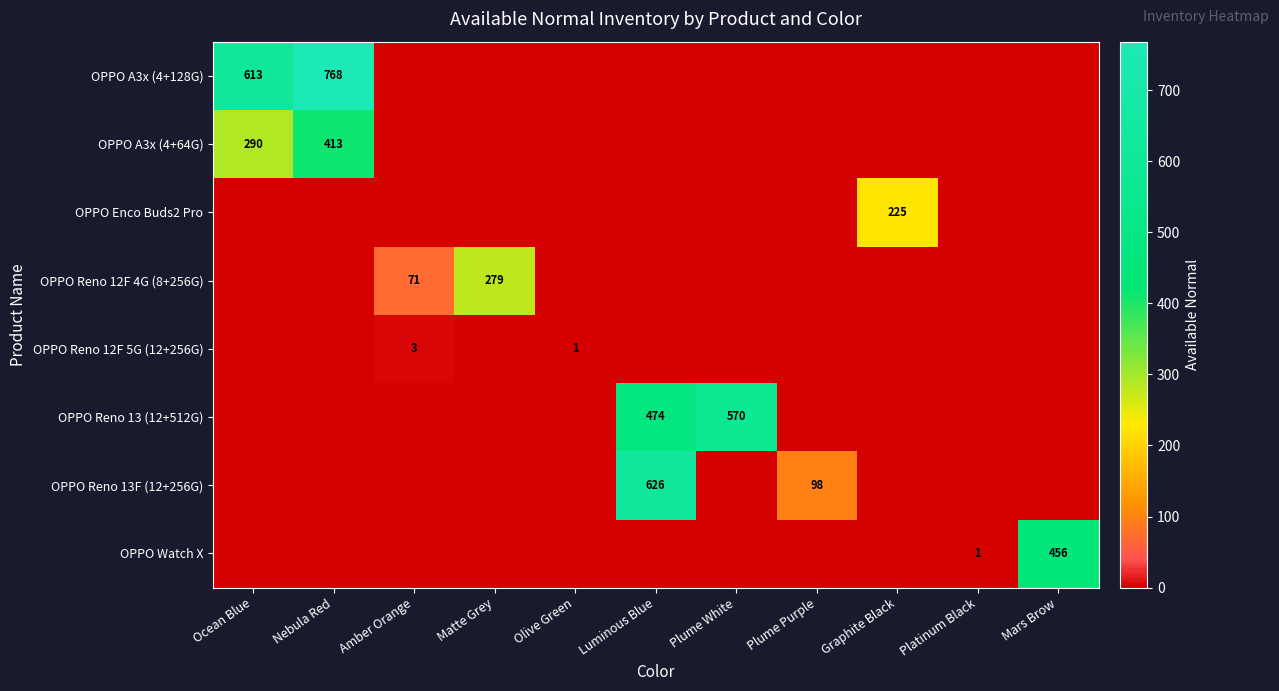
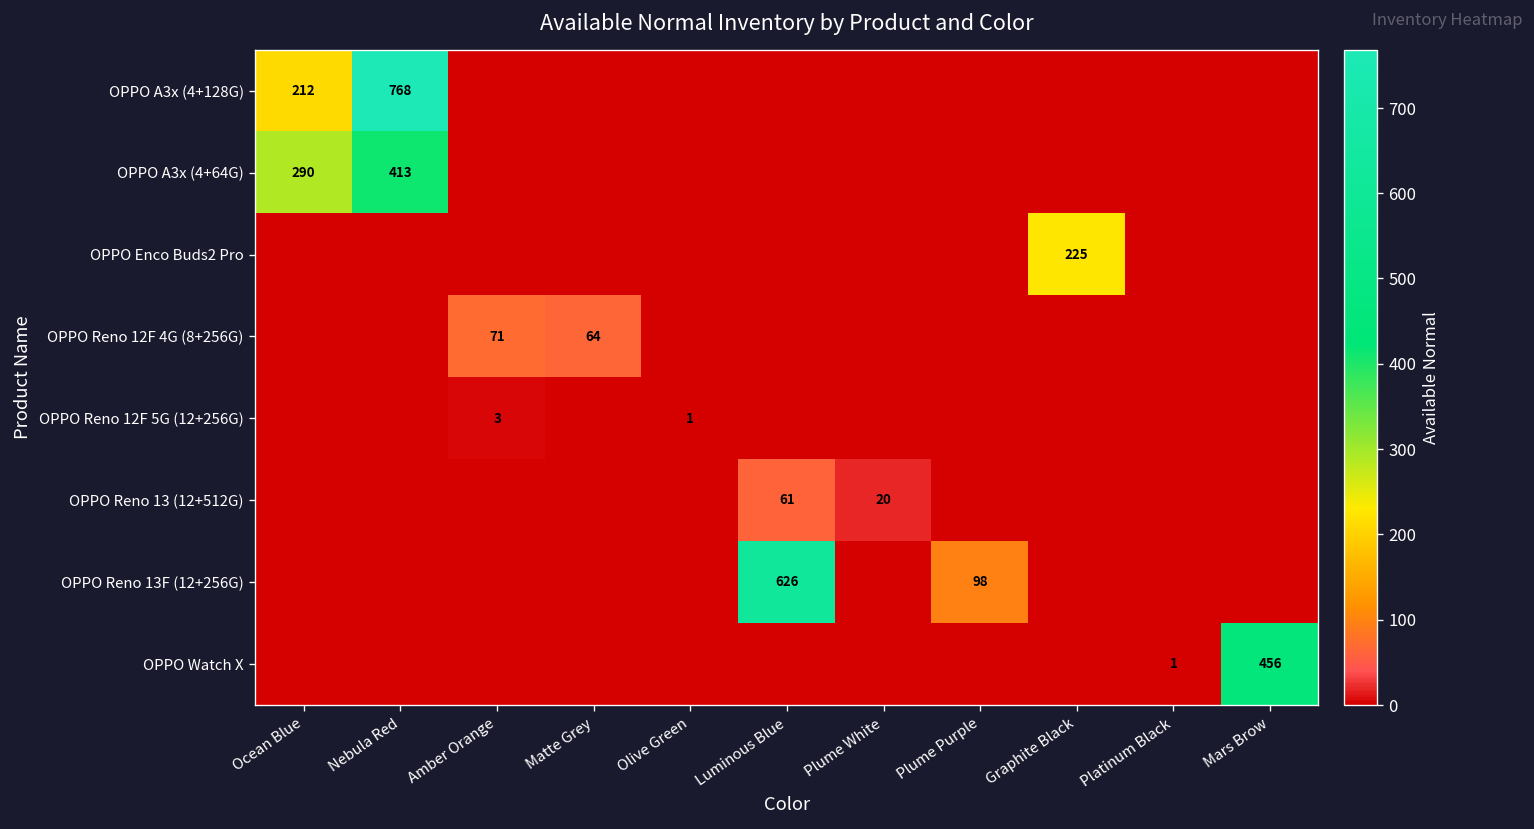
  {
    "OPPO A3x (4+128G)": {
-     "Ocean Blue": 613,
+     "Ocean Blue": 212,
      "Nebula Red": 768
    },
    "OPPO A3x (4+64G)": {
      "Ocean Blue": 290,
      "Nebula Red": 413
    },
    "OPPO Enco Buds2 Pro": {
      "Graphite Black": 225
    },
    "OPPO Reno 12F 4G (8+256G)": {
      "Amber Orange": 71,
-     "Matte Grey": 279
+     "Matte Grey": 64
    },
    "OPPO Reno 12F 5G (12+256G)": {
      "Amber Orange": 3,
      "Olive Green": 1
    },
    "OPPO Reno 13 (12+512G)": {
-     "Luminous Blue": 474,
-     "Plume White": 570
+     "Luminous Blue": 61,
+     "Plume White": 20
    },
    "OPPO Reno 13F (12+256G)": {
      "Luminous Blue": 626,
      "Plume Purple": 98
    },
    "OPPO Watch X": {
      "Platinum Black": 1,
      "Mars Brow": 456
    }
  }
